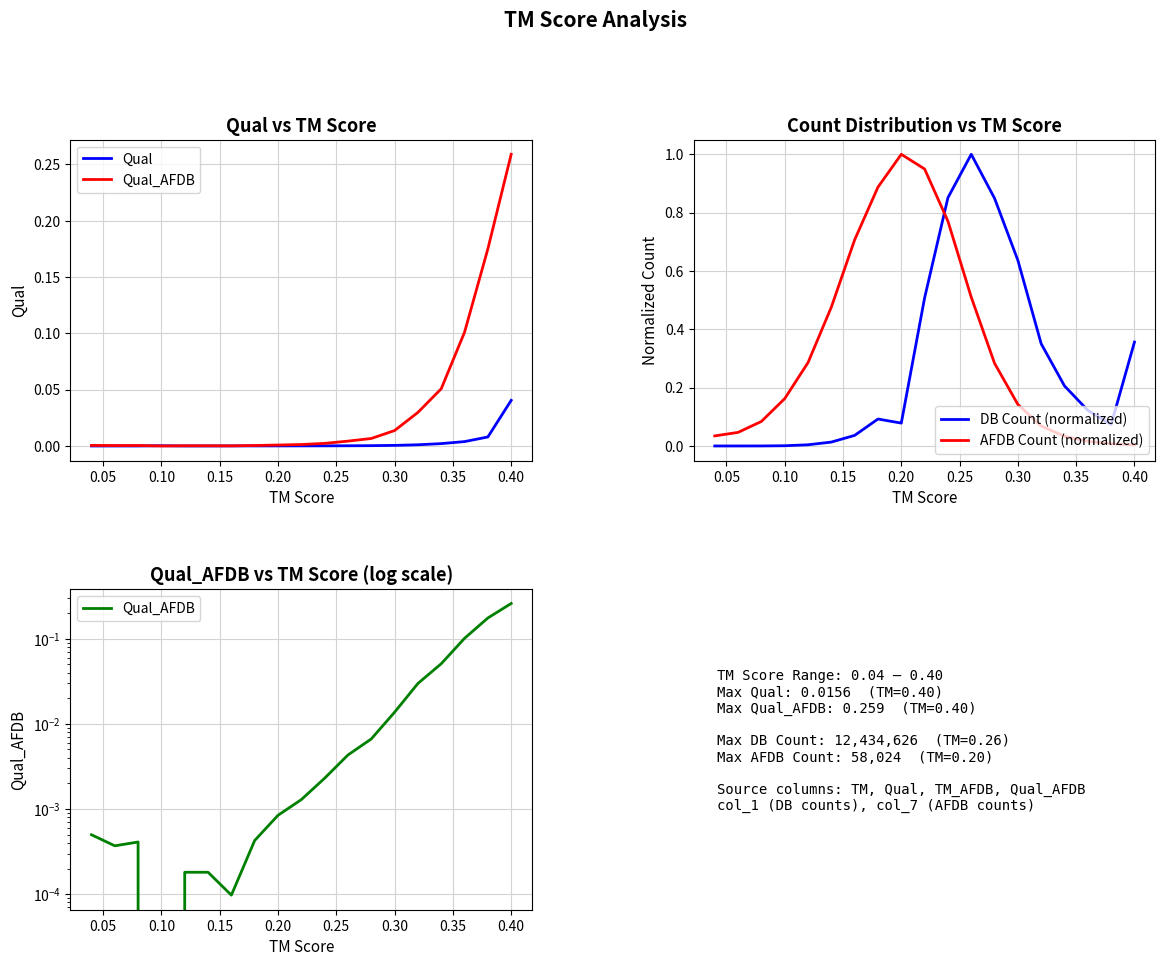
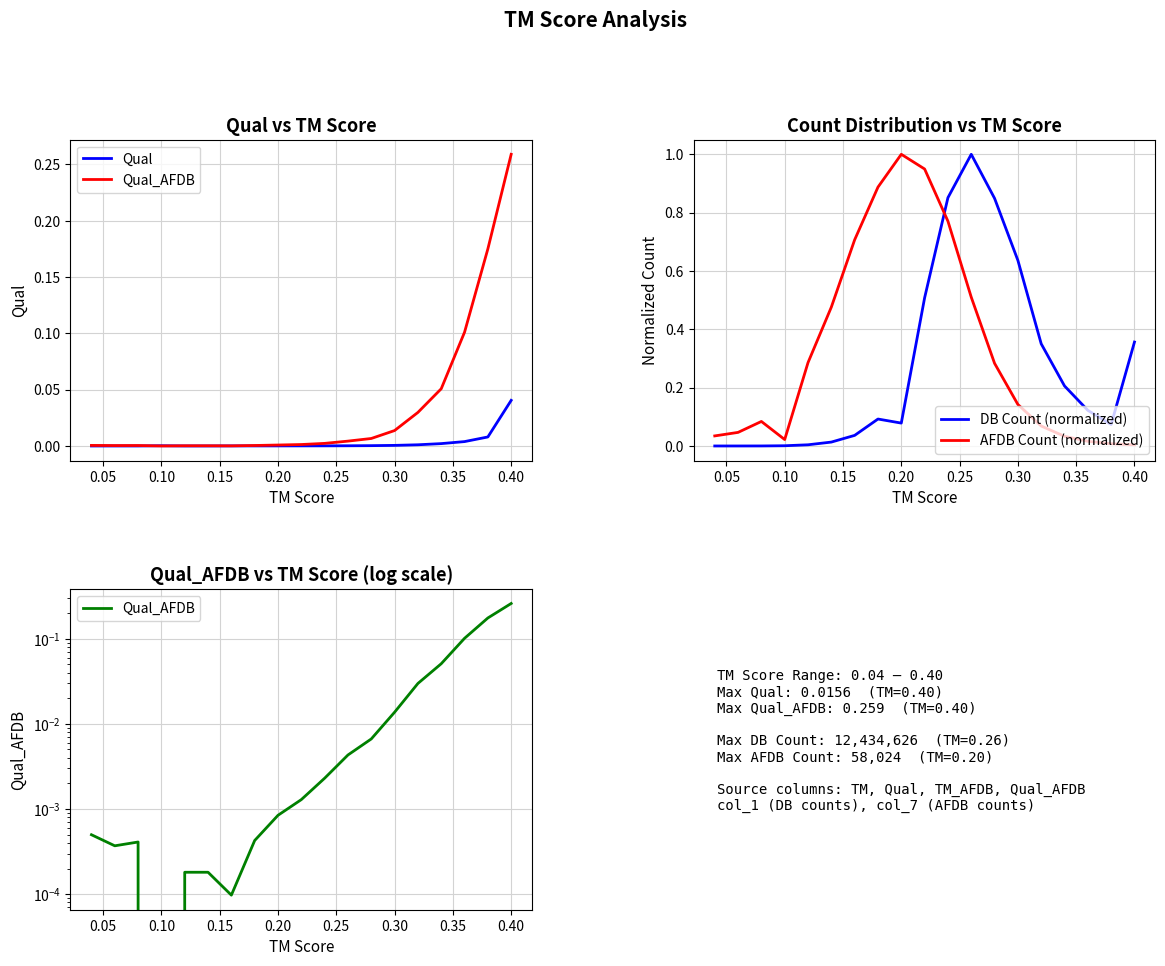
  {
    "Qual vs TM Score": {
      "Qual": {
        "0.30": 0.001,
        "0.40": 0.041
      }
    },
    "Count Distribution vs TM Score": {
      "DB Count (normalized)": {
        "0.10": 0.00,
        "0.20": 0.08,
        "0.30": 0.64,
        "0.40": 0.36
      },
      "AFDB Count (normalized)": {
-       "0.10": 0.16,
+       "0.10": 0.02,
        "0.20": 1.00,
        "0.30": 0.14
      }
    },
    "Qual_AFDB vs TM Score (log scale)": {
      "0.20": 0.0008,
      "0.30": 0.014,
      "0.40": 0.26
    }
  }
